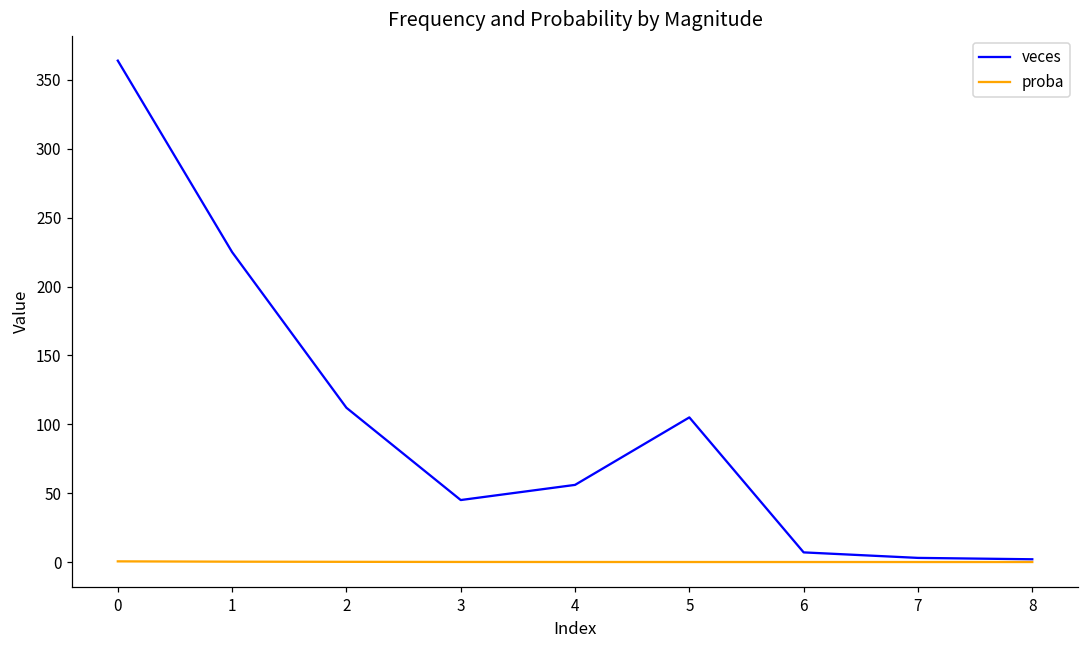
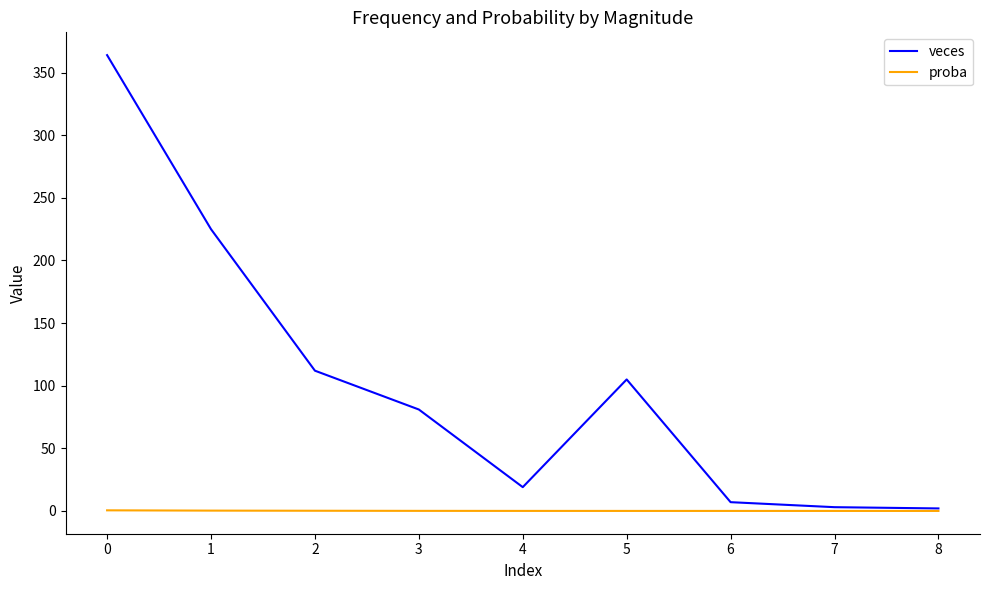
  {
    "veces": {
      "0": 364,
      "1": 225,
      "2": 112,
-     "3": 45,
-     "4": 56,
+     "3": 81,
+     "4": 19,
      "5": 105,
      "6": 7,
      "7": 3
    },
    "proba": {
      "0": 0,
      "1": 0,
      "2": 0,
      "3": 0,
      "4": 0,
      "5": 0,
      "6": 0,
      "7": 0
    }
  }
